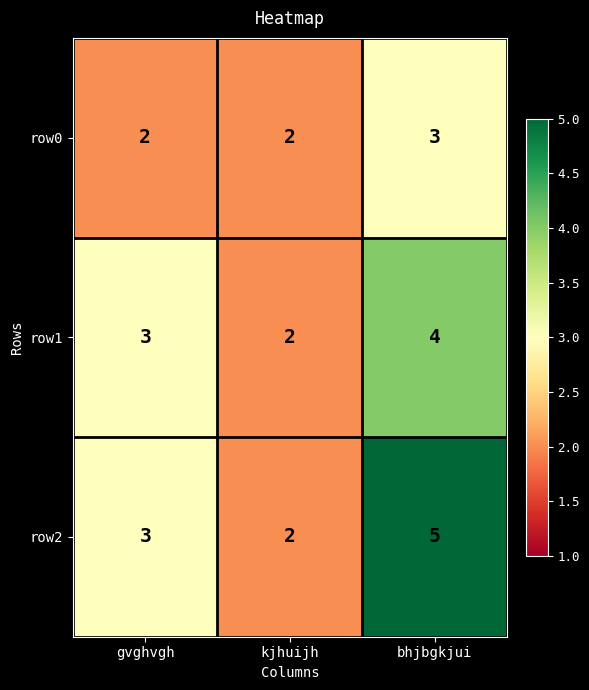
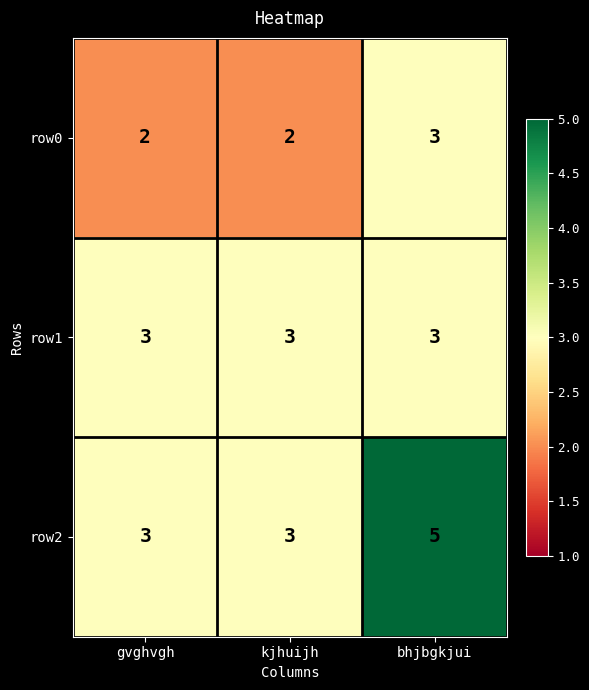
  {
    "row0": {
      "gvghvgh": 2,
      "kjhuijh": 2,
      "bhjbgkjui": 3
    },
    "row1": {
      "gvghvgh": 3,
-     "kjhuijh": 2,
-     "bhjbgkjui": 4
+     "kjhuijh": 3,
+     "bhjbgkjui": 3
    },
    "row2": {
      "gvghvgh": 3,
-     "kjhuijh": 2,
+     "kjhuijh": 3,
      "bhjbgkjui": 5
    }
  }
